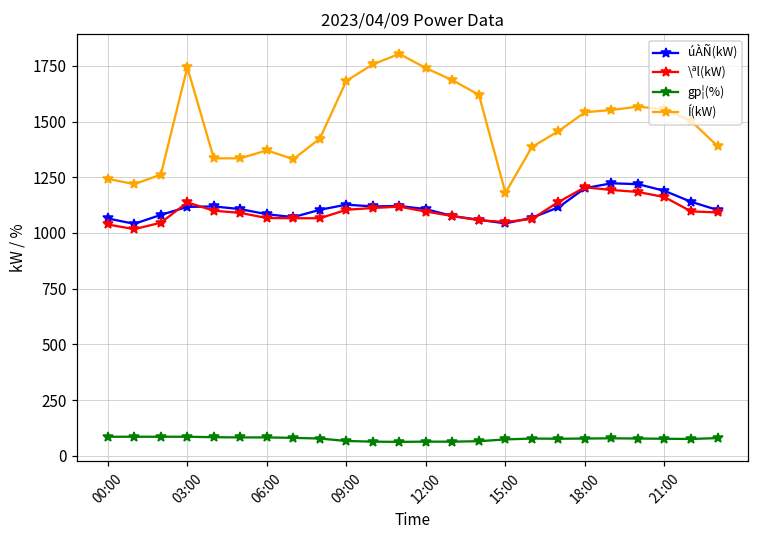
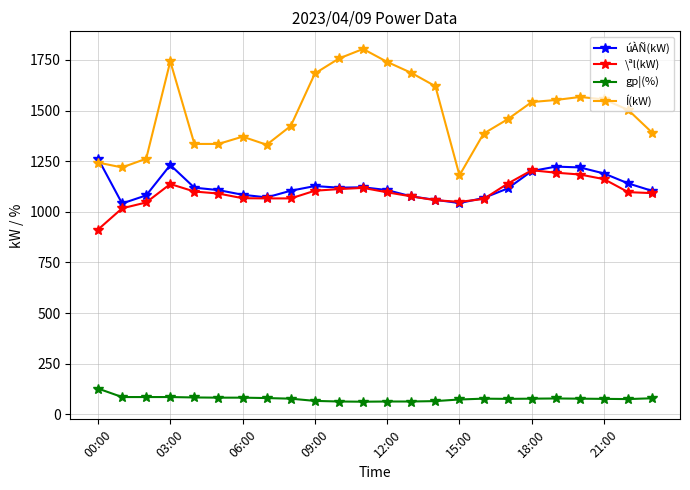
  {
    "úÀÑ(kW)": {
-     "00:00": 1070,
-     "03:00": 1120,
+     "00:00": 1260,
+     "03:00": 1230,
      "06:00": 1080,
      "09:00": 1130,
      "21:00": 1190
    },
    "\\ªl(kW)": {
-     "00:00": 1040,
+     "00:00": 910,
      "03:00": 1140,
      "06:00": 1070,
      "09:00": 1100,
      "21:00": 1160
    },
    "gp¦(%)": {
-     "00:00": 90,
+     "00:00": 130,
      "03:00": 90,
      "06:00": 80,
      "09:00": 70,
      "12:00": 60,
      "15:00": 70,
      "18:00": 80,
      "21:00": 80
    },
    "Í(kW)": {
      "00:00": 1240,
      "03:00": 1740,
      "06:00": 1370,
      "09:00": 1680,
      "12:00": 1740,
      "15:00": 1180,
      "18:00": 1540
    }
  }
